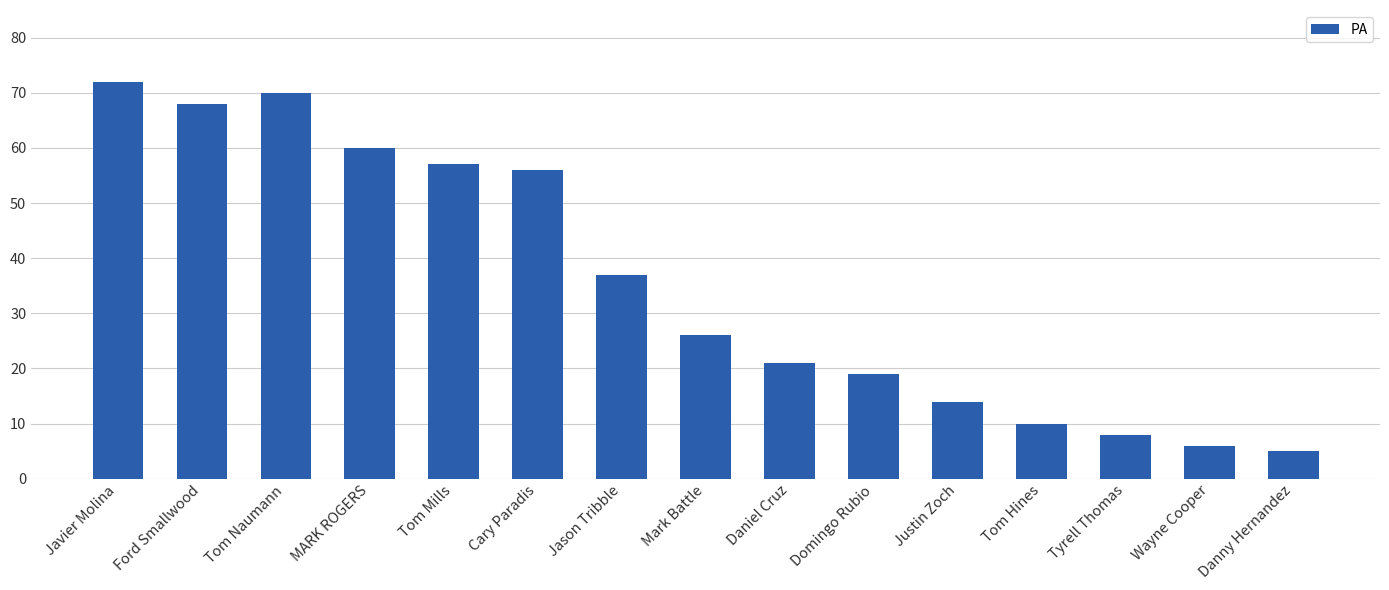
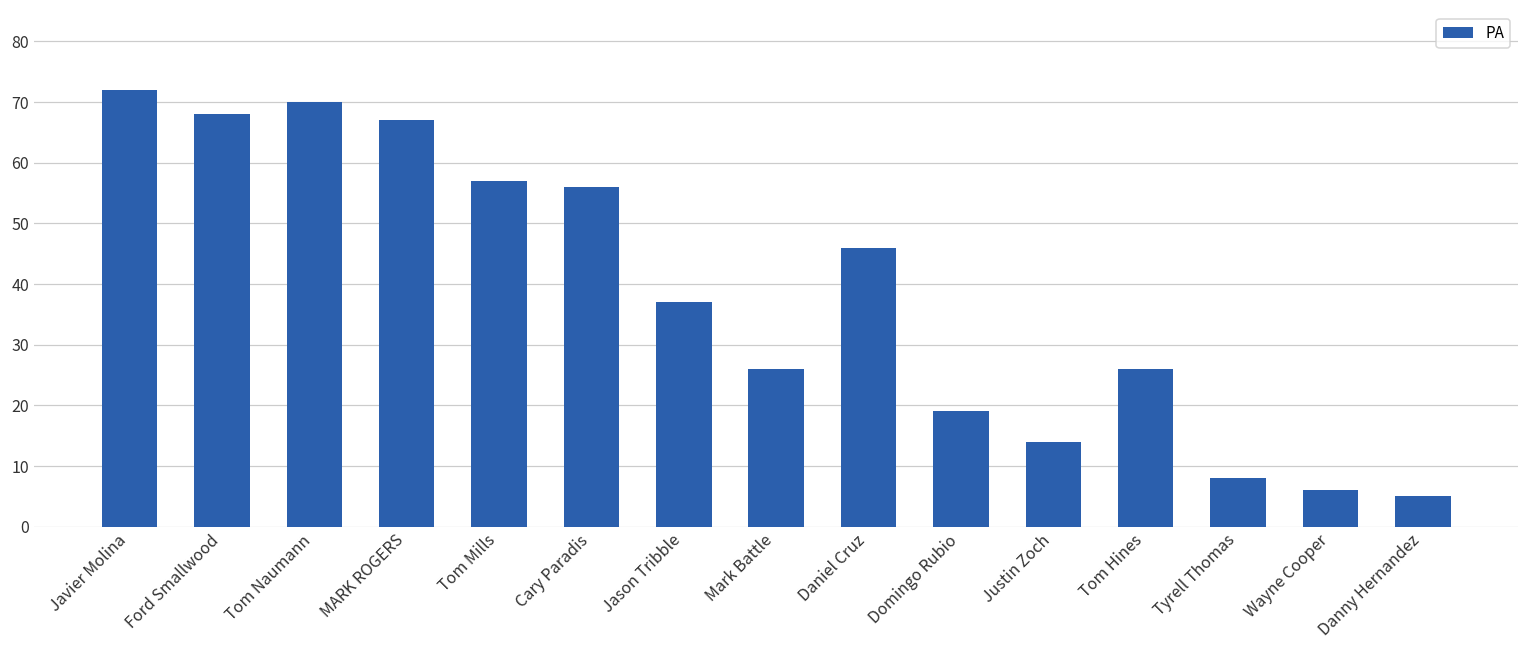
  {
    "Javier Molina": 72,
    "Ford Smallwood": 68,
    "Tom Naumann": 70,
-   "MARK ROGERS": 60,
+   "MARK ROGERS": 67,
    "Tom Mills": 57,
    "Cary Paradis": 56,
    "Jason Tribble": 37,
    "Mark Battle": 26,
-   "Daniel Cruz": 21,
+   "Daniel Cruz": 46,
    "Domingo Rubio": 19,
    "Justin Zoch": 14,
-   "Tom Hines": 10,
+   "Tom Hines": 26,
    "Tyrell Thomas": 8,
    "Wayne Cooper": 6,
    "Danny Hernandez": 5
  }
